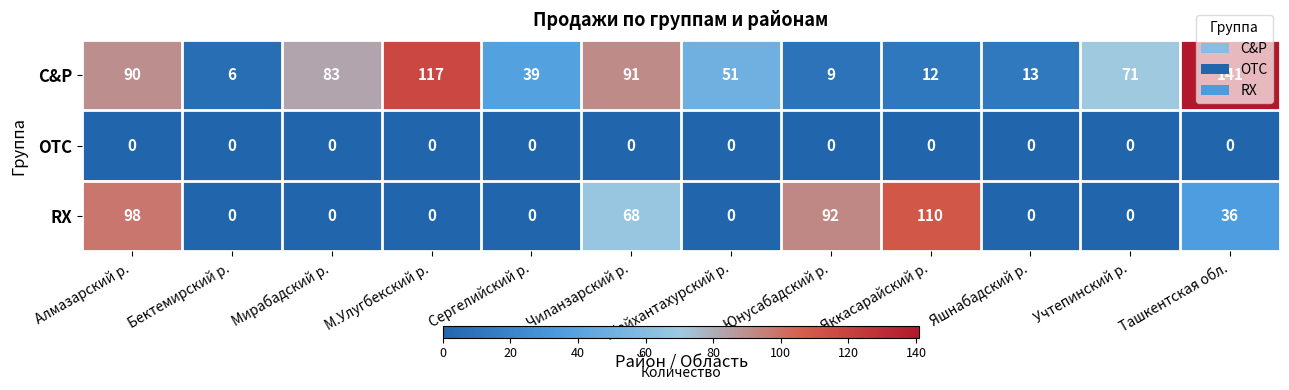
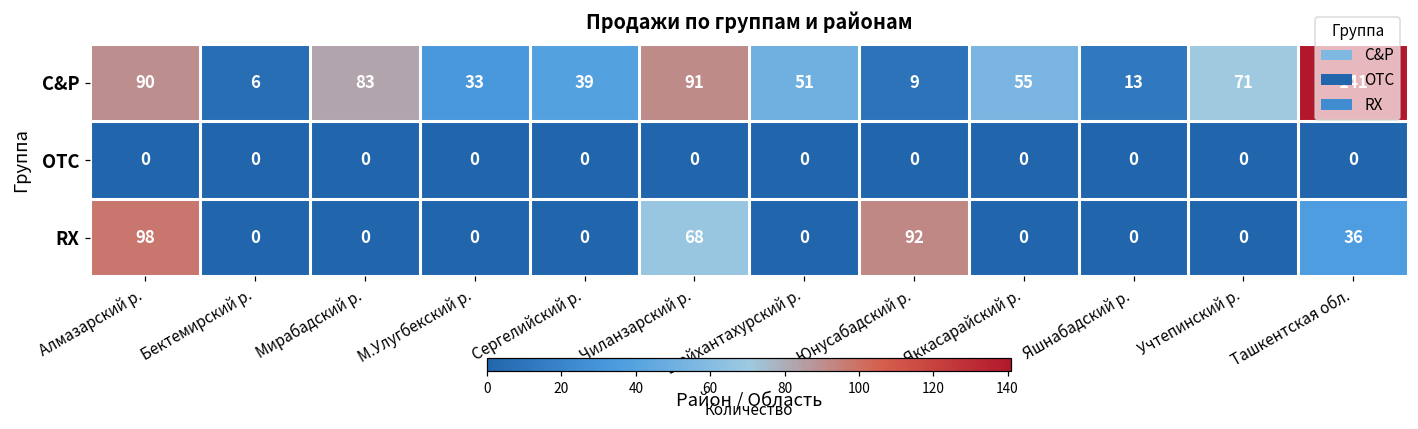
  {
    "C&P": {
      "Алмазарский р.": 90,
      "Бектемирский р.": 6,
      "Мирабадский р.": 83,
-     "М.Улугбекский р.": 117,
+     "М.Улугбекский р.": 33,
      "Сергелийский р.": 39,
      "Чиланзарский р.": 91,
      "Шайхантахурский р.": 51,
      "Юнусабадский р.": 9,
-     "Яккасарайский р.": 12,
+     "Яккасарайский р.": 55,
      "Яшнабадский р.": 13,
      "Учтепинский р.": 71
    },
    "OTC": {
      "Алмазарский р.": 0,
      "Бектемирский р.": 0,
      "Мирабадский р.": 0,
      "М.Улугбекский р.": 0,
      "Сергелийский р.": 0,
      "Чиланзарский р.": 0,
      "Шайхантахурский р.": 0,
      "Юнусабадский р.": 0,
      "Яккасарайский р.": 0,
      "Яшнабадский р.": 0,
      "Учтепинский р.": 0,
      "Ташкентская обл.": 0
    },
    "RX": {
      "Алмазарский р.": 98,
      "Бектемирский р.": 0,
      "Мирабадский р.": 0,
      "М.Улугбекский р.": 0,
      "Сергелийский р.": 0,
      "Чиланзарский р.": 68,
      "Шайхантахурский р.": 0,
      "Юнусабадский р.": 92,
-     "Яккасарайский р.": 110,
+     "Яккасарайский р.": 0,
      "Яшнабадский р.": 0,
      "Учтепинский р.": 0,
      "Ташкентская обл.": 36
    }
  }
